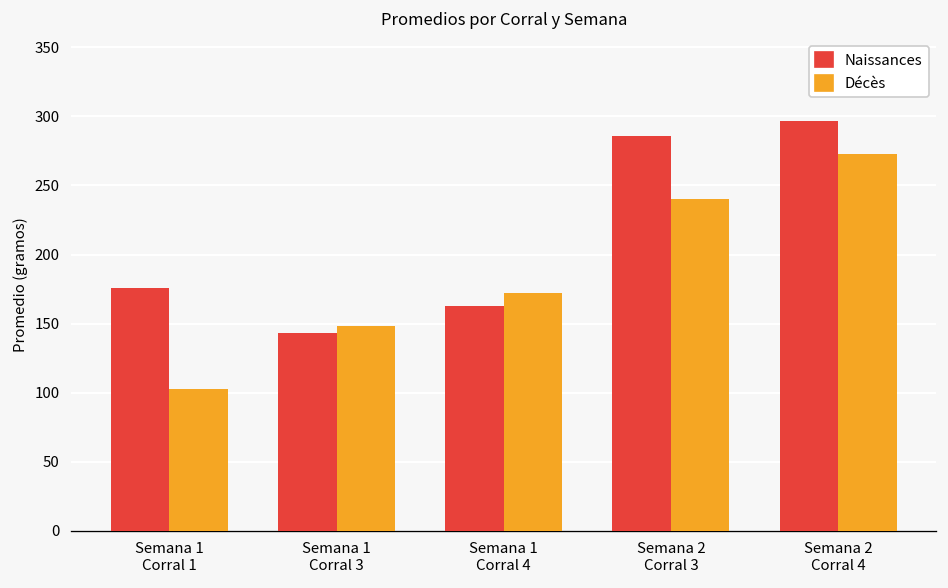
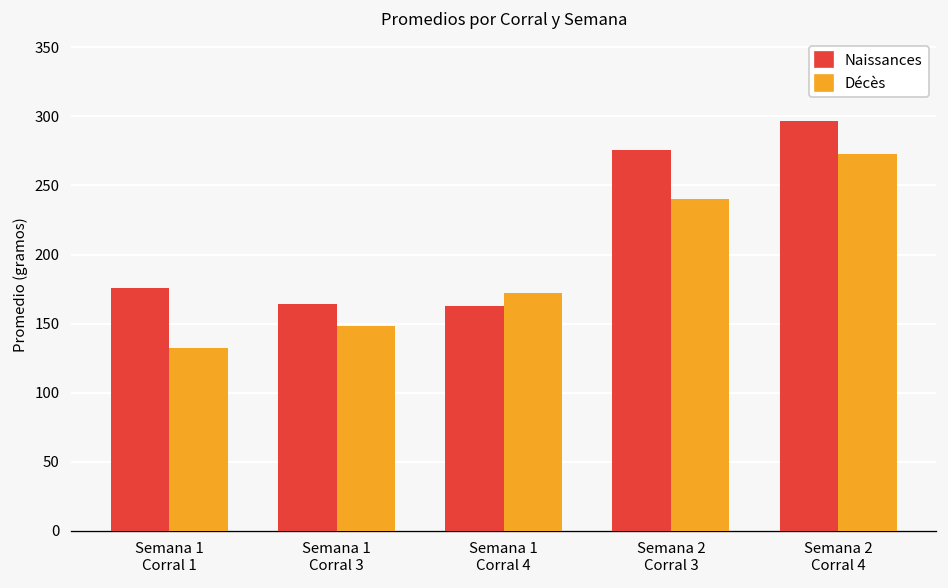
  {
    "Naissances": {
      "Semana 1 Corral 1": 176,
-     "Semana 1 Corral 3": 143,
+     "Semana 1 Corral 3": 164,
      "Semana 1 Corral 4": 162,
-     "Semana 2 Corral 3": 286,
+     "Semana 2 Corral 3": 276,
      "Semana 2 Corral 4": 297
    },
    "Décès": {
-     "Semana 1 Corral 1": 103,
+     "Semana 1 Corral 1": 133,
      "Semana 1 Corral 3": 148,
      "Semana 1 Corral 4": 172,
      "Semana 2 Corral 3": 240,
      "Semana 2 Corral 4": 273
    }
  }
